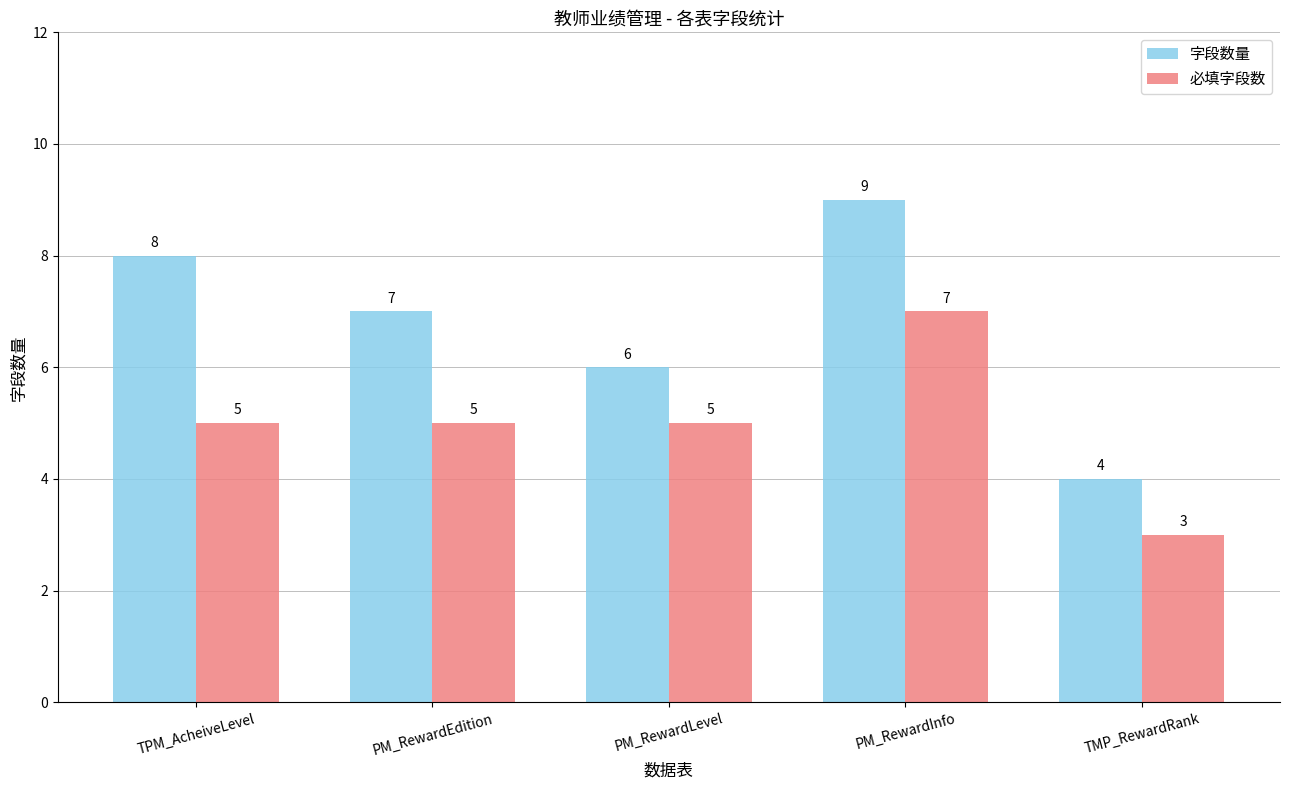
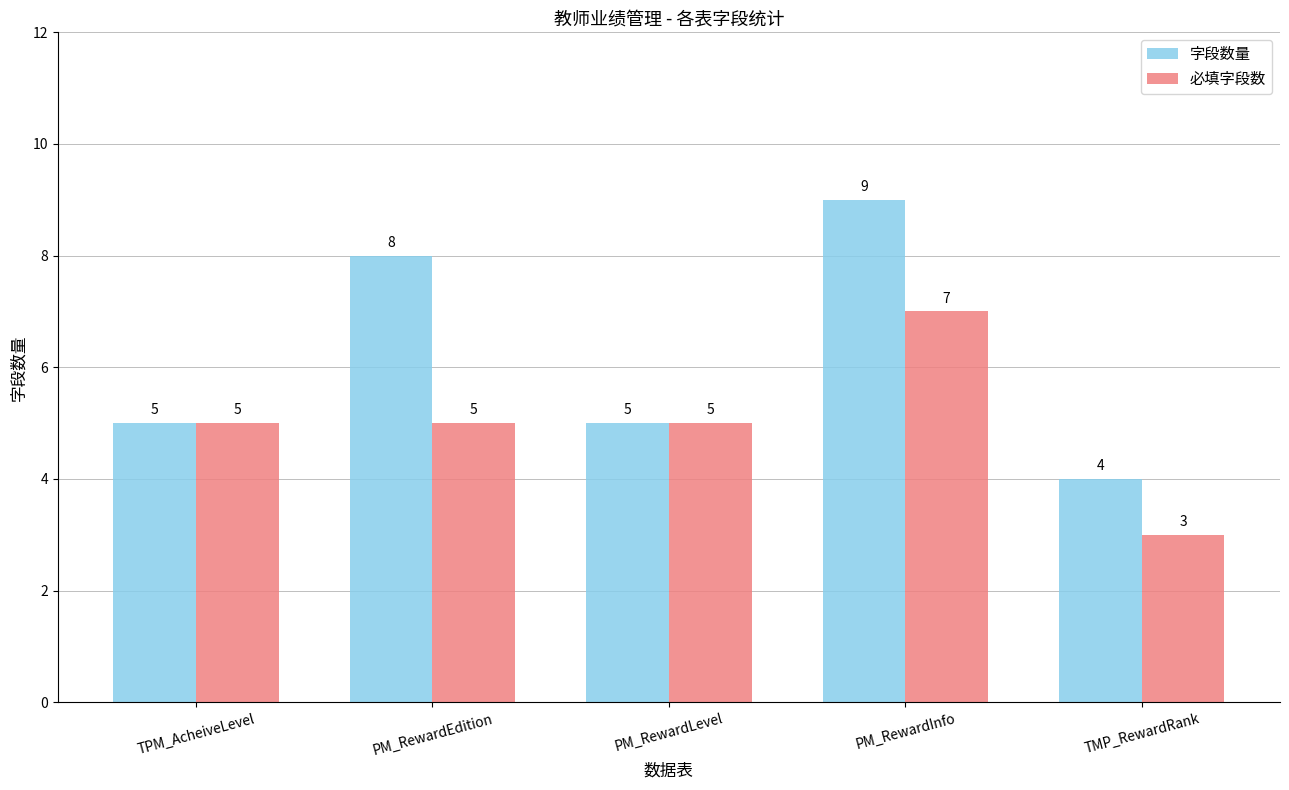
  {
    "字段数量": {
-     "TPM_AcheiveLevel": 8,
-     "PM_RewardEdition": 7,
-     "PM_RewardLevel": 6,
+     "TPM_AcheiveLevel": 5,
+     "PM_RewardEdition": 8,
+     "PM_RewardLevel": 5,
      "PM_RewardInfo": 9,
      "TMP_RewardRank": 4
    },
    "必填字段数": {
      "TPM_AcheiveLevel": 5,
      "PM_RewardEdition": 5,
      "PM_RewardLevel": 5,
      "PM_RewardInfo": 7,
      "TMP_RewardRank": 3
    }
  }
